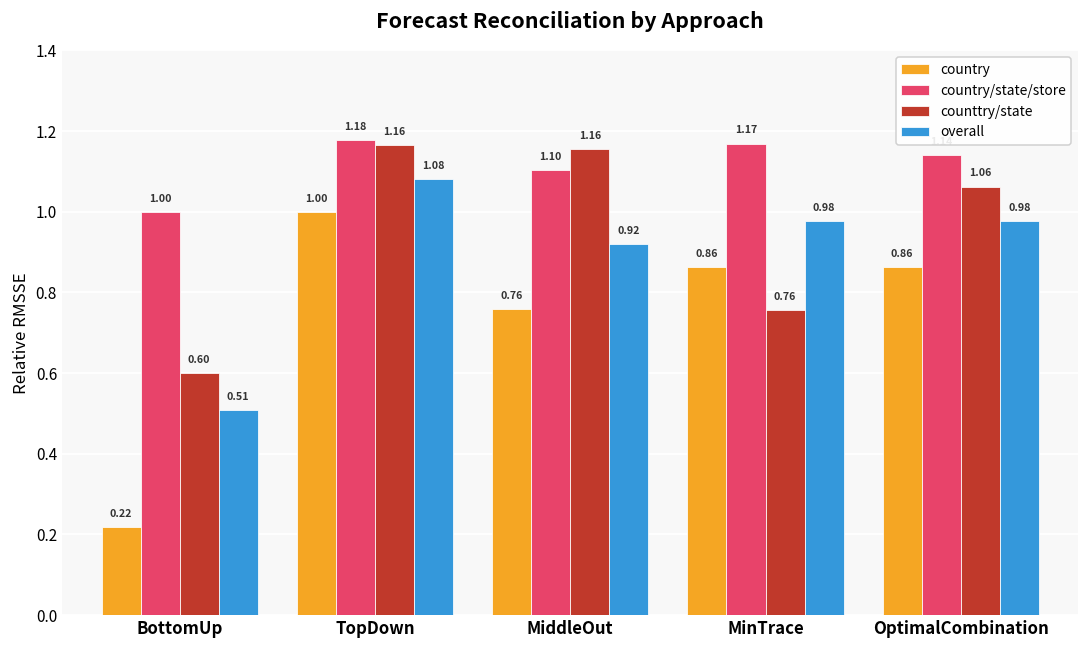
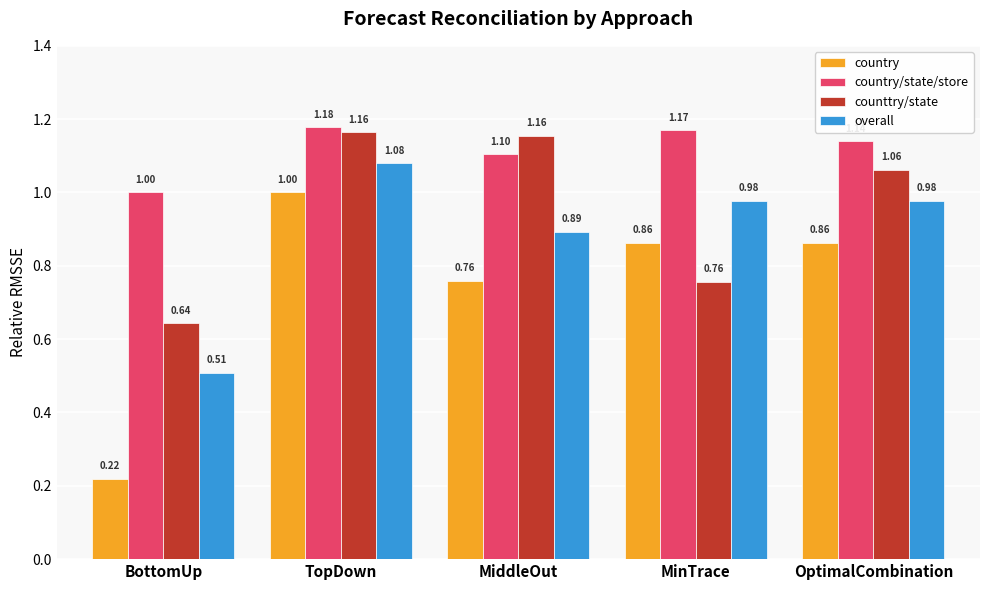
  {
    "country": {
      "BottomUp": 0.22,
      "TopDown": 1.00,
      "MiddleOut": 0.76,
      "MinTrace": 0.86,
      "OptimalCombination": 0.86
    },
    "country/state/store": {
      "BottomUp": 1.00,
      "TopDown": 1.18,
      "MiddleOut": 1.10,
      "MinTrace": 1.17
    },
    "counttry/state": {
-     "BottomUp": 0.60,
+     "BottomUp": 0.64,
      "TopDown": 1.16,
      "MiddleOut": 1.16,
      "MinTrace": 0.76,
      "OptimalCombination": 1.06
    },
    "overall": {
      "BottomUp": 0.51,
      "TopDown": 1.08,
-     "MiddleOut": 0.92,
+     "MiddleOut": 0.89,
      "MinTrace": 0.98,
      "OptimalCombination": 0.98
    }
  }
